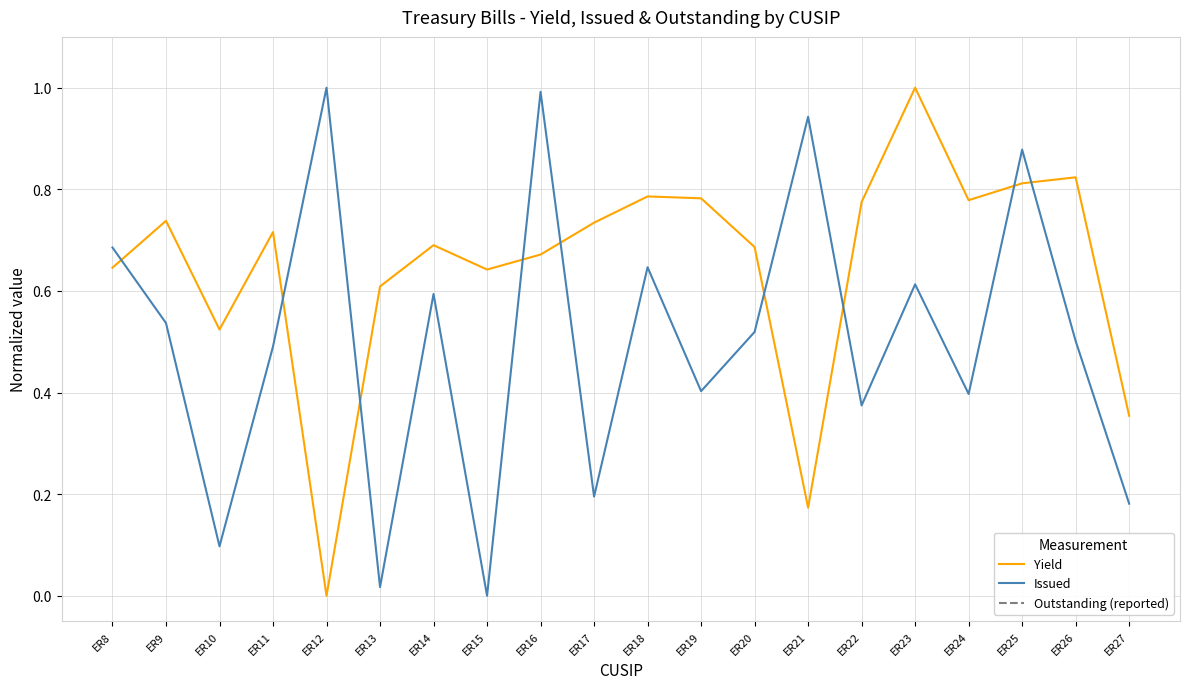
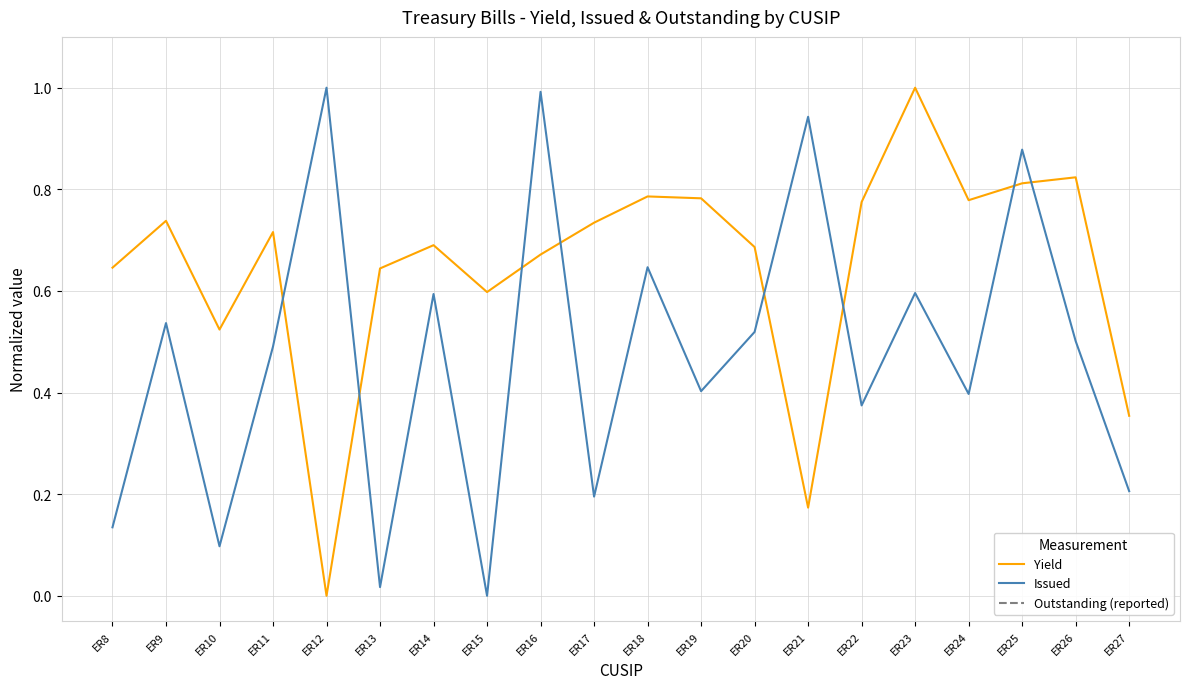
  {
    "Yield": {
      "ER8": 0.65,
      "ER9": 0.74,
      "ER10": 0.52,
      "ER11": 0.72,
      "ER12": 0.00,
-     "ER13": 0.61,
+     "ER13": 0.64,
      "ER14": 0.69,
-     "ER15": 0.64,
+     "ER15": 0.60,
      "ER16": 0.67,
      "ER17": 0.73,
      "ER18": 0.79,
      "ER19": 0.78,
      "ER20": 0.69,
      "ER21": 0.17,
      "ER22": 0.77,
      "ER23": 1.00,
      "ER24": 0.78,
      "ER25": 0.81,
      "ER26": 0.82,
      "ER27": 0.35
    },
    "Issued": {
-     "ER8": 0.69,
+     "ER8": 0.13,
      "ER9": 0.54,
      "ER10": 0.10,
      "ER11": 0.49,
      "ER12": 1.00,
      "ER13": 0.02,
      "ER14": 0.59,
      "ER15": 0.00,
      "ER16": 0.99,
      "ER17": 0.20,
      "ER18": 0.65,
      "ER19": 0.40,
      "ER20": 0.52,
      "ER21": 0.94,
      "ER22": 0.37,
-     "ER23": 0.61,
+     "ER23": 0.60,
      "ER24": 0.40,
      "ER25": 0.88,
      "ER26": 0.50,
-     "ER27": 0.18
+     "ER27": 0.21
    },
    "Outstanding (reported)": {
      "ER8": 0.58,
      "ER10": 0.57,
      "ER12": 0.96,
      "ER15": 0.63,
      "ER17": 0.60,
      "ER19": 0.62,
      "ER21": 1.00,
      "ER24": 0.67,
      "ER26": 0.59
    }
  }
